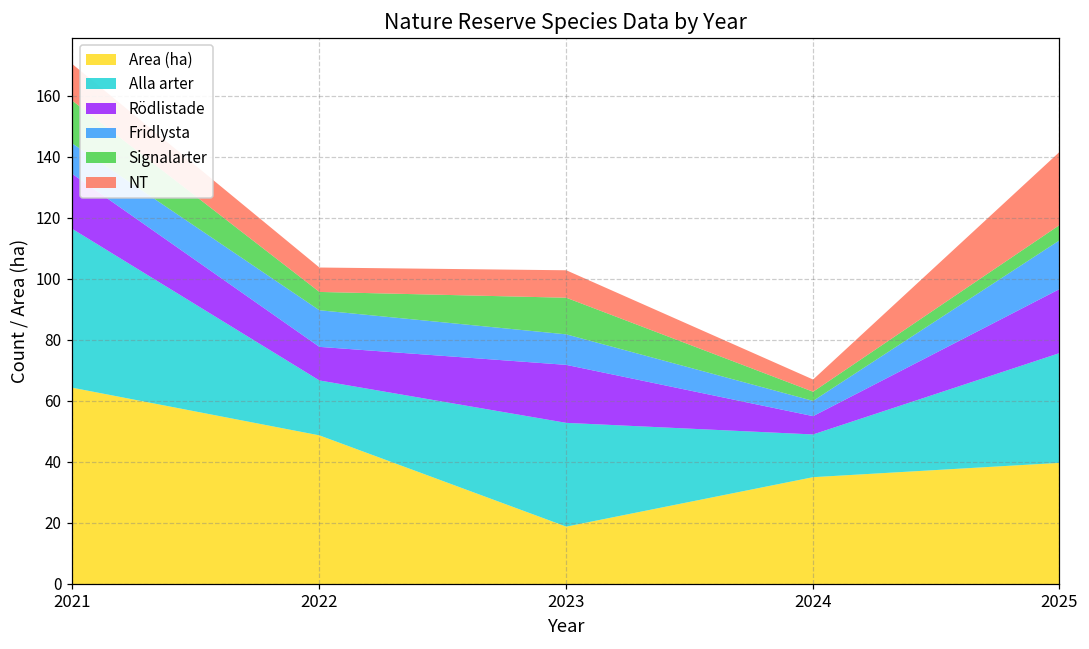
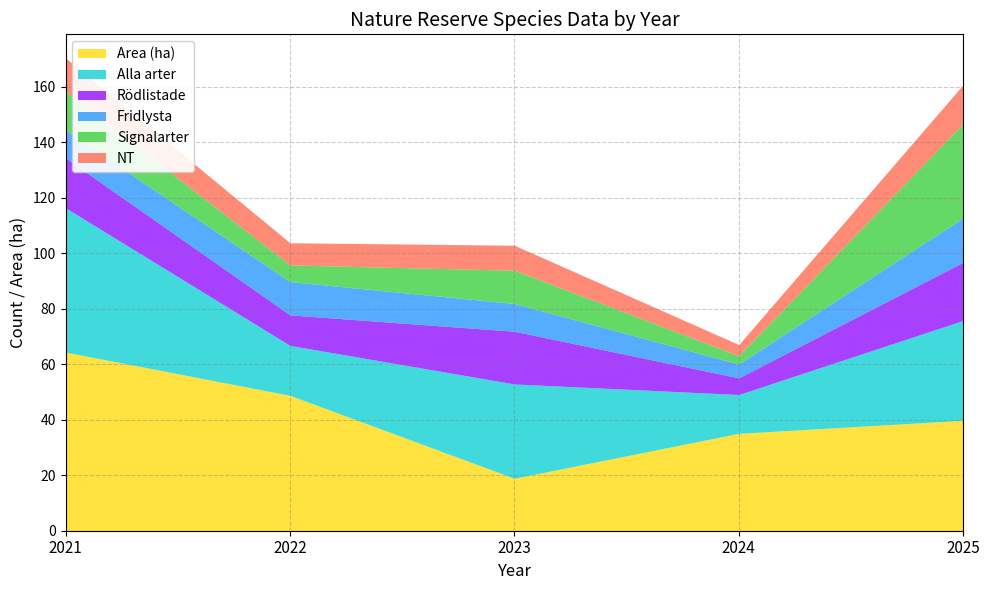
  {
    "Area (ha)": {
      "2021": 64,
      "2022": 49,
      "2023": 19,
      "2024": 35,
      "2025": 40
    },
    "Alla arter": {
      "2021": 52,
      "2022": 18,
      "2023": 34,
      "2024": 14,
      "2025": 36
    },
    "Rödlistade": {
      "2021": 18,
      "2022": 11,
      "2023": 19,
      "2024": 6,
      "2025": 21
    },
    "Fridlysta": {
      "2021": 10,
      "2022": 12,
      "2023": 10,
      "2024": 5,
      "2025": 16
    },
    "Signalarter": {
      "2021": 14,
      "2022": 6,
      "2023": 12,
      "2024": 3,
-     "2025": 5
+     "2025": 34
    },
    "NT": {
      "2021": 12,
      "2022": 8,
      "2023": 9,
      "2024": 4,
-     "2025": 24
+     "2025": 14
    }
  }
